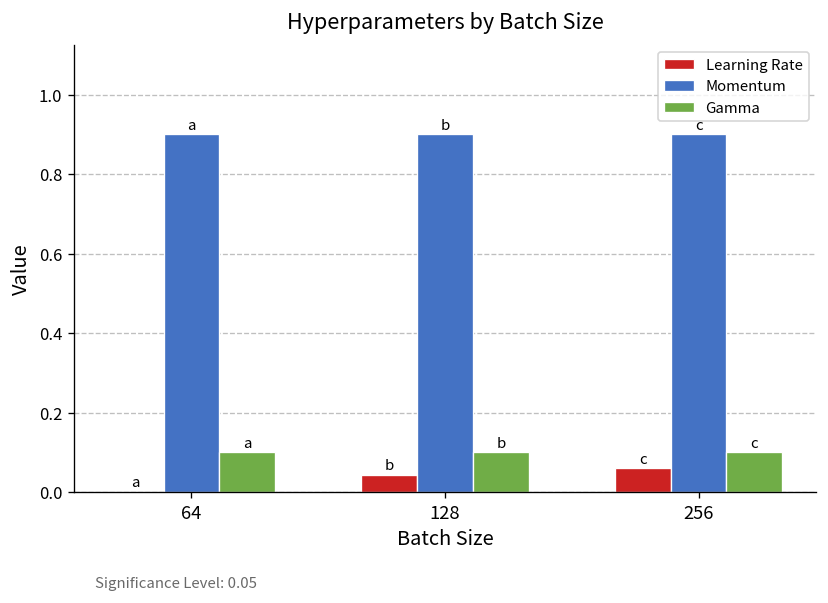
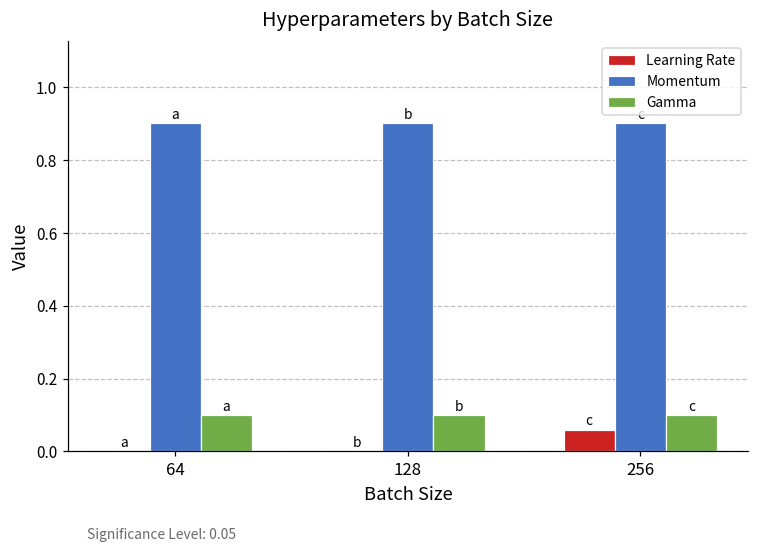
  {
    "Learning Rate": {
-     "128": 0.04,
+     "128": 0.00,
      "256": 0.06
    },
    "Momentum": {
      "64": 0.90,
      "128": 0.90,
      "256": 0.90
    },
    "Gamma": {
      "64": 0.10,
      "128": 0.10,
      "256": 0.10
    }
  }
